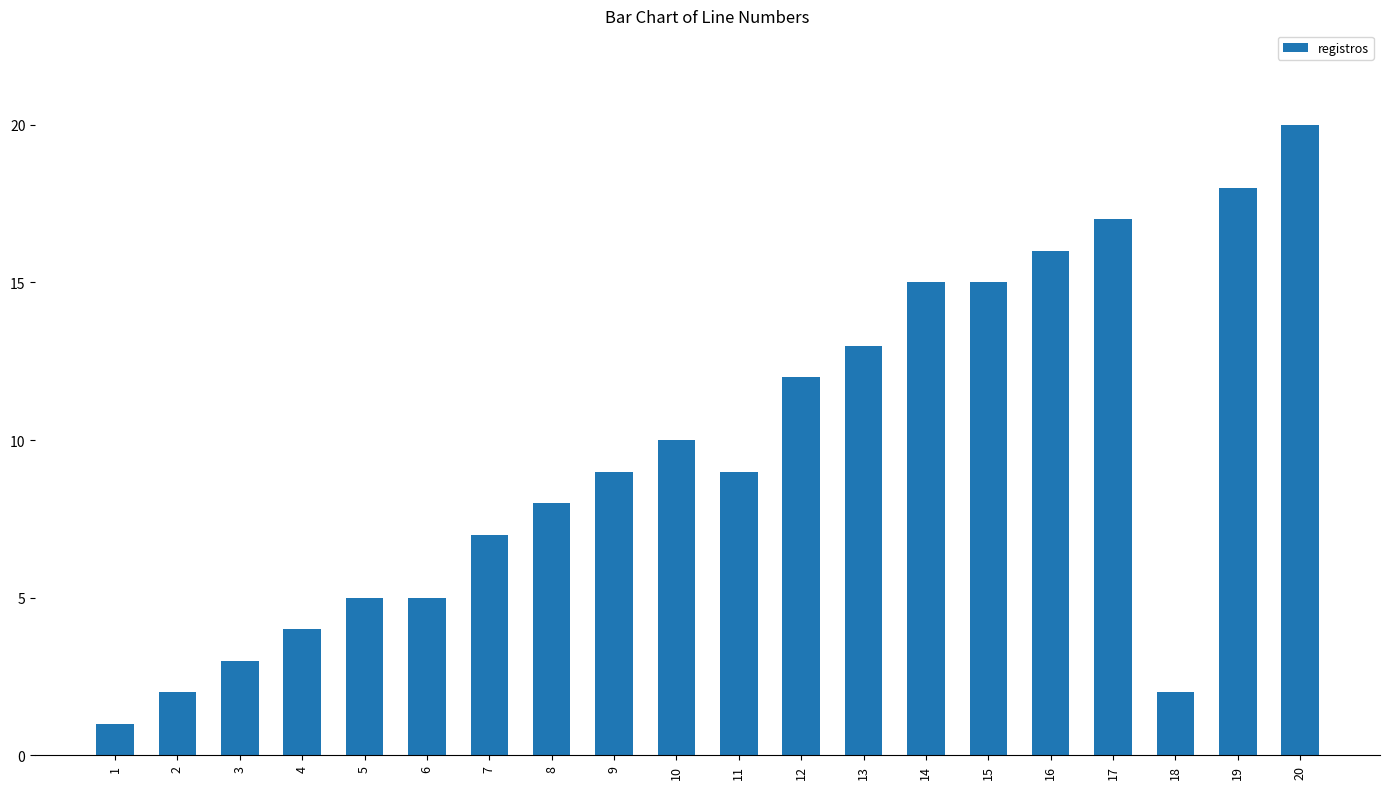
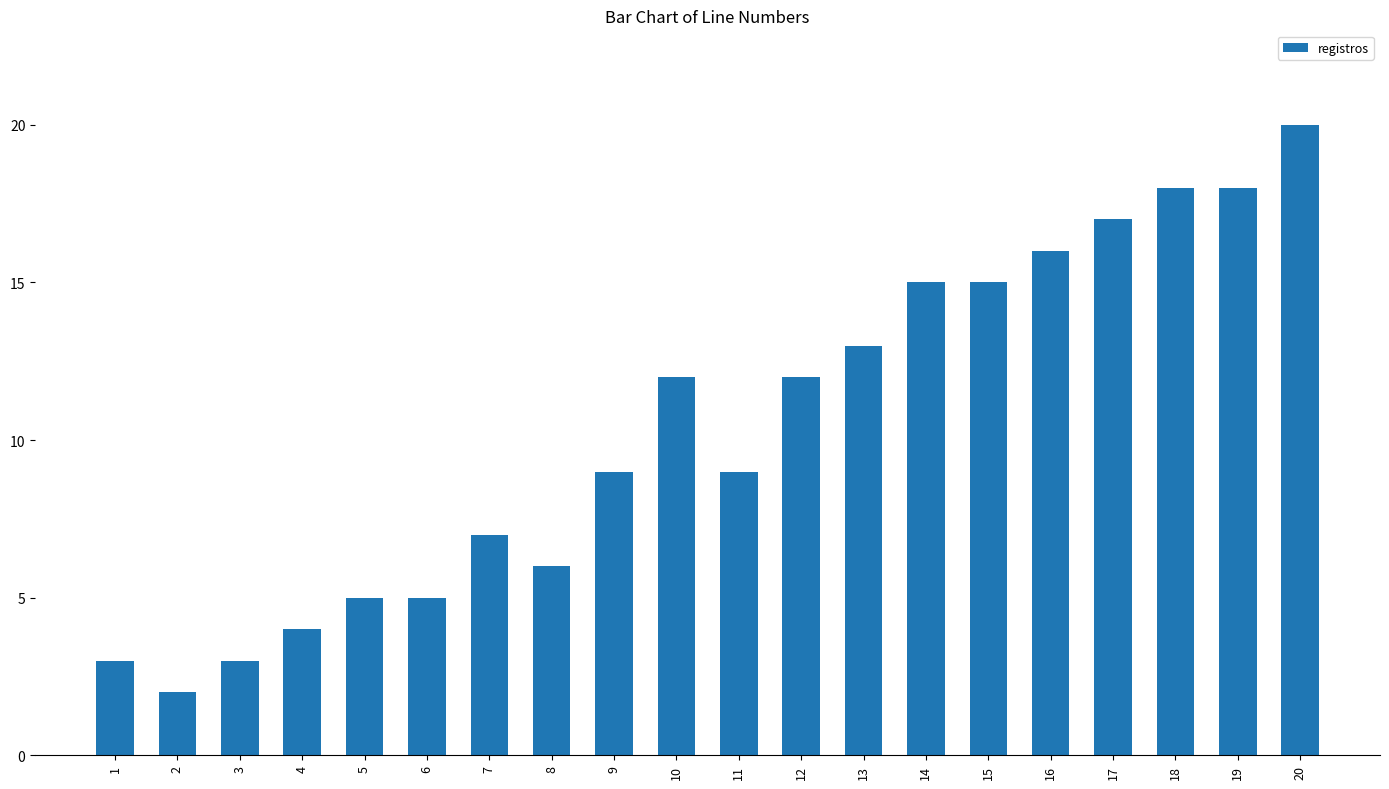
  {
-   "1": 1,
+   "1": 3,
    "2": 2,
    "3": 3,
    "4": 4,
    "5": 5,
    "6": 5,
    "7": 7,
-   "8": 8,
+   "8": 6,
    "9": 9,
-   "10": 10,
+   "10": 12,
    "11": 9,
    "12": 12,
    "13": 13,
    "14": 15,
    "15": 15,
    "16": 16,
    "17": 17,
-   "18": 2,
+   "18": 18,
    "19": 18,
    "20": 20
  }
